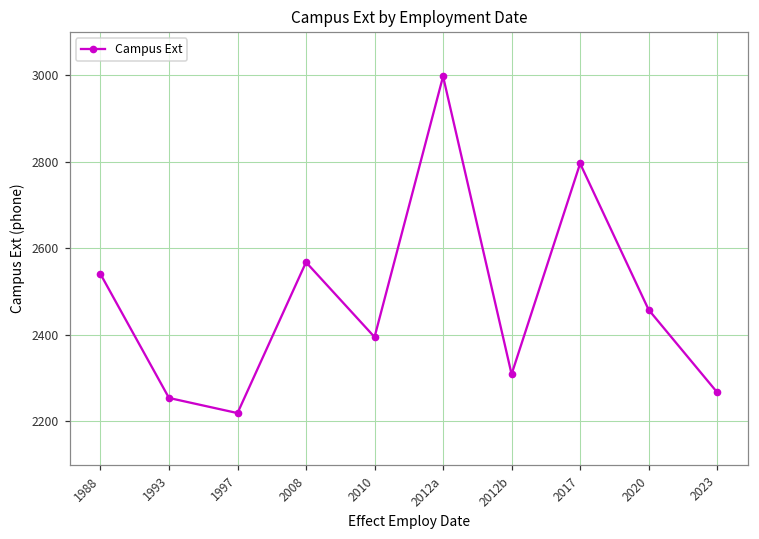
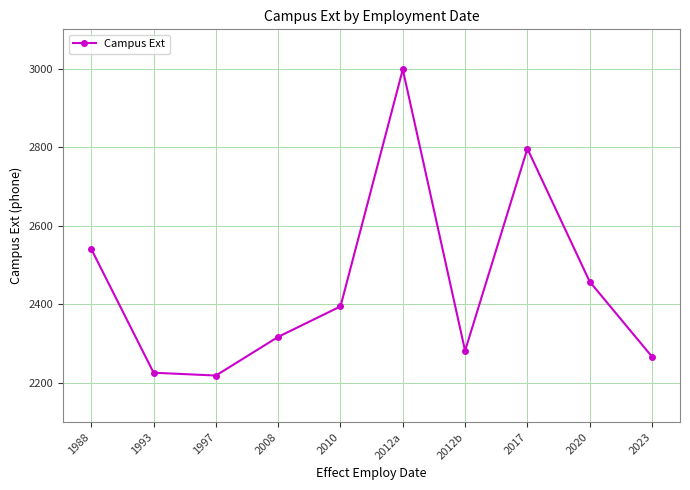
  {
    "1988": 2540,
-   "1993": 2250,
+   "1993": 2230,
    "1997": 2220,
-   "2008": 2570,
+   "2008": 2320,
    "2010": 2390,
    "2012a": 3000,
-   "2012b": 2310,
+   "2012b": 2280,
    "2017": 2800,
    "2020": 2460,
    "2023": 2270
  }
